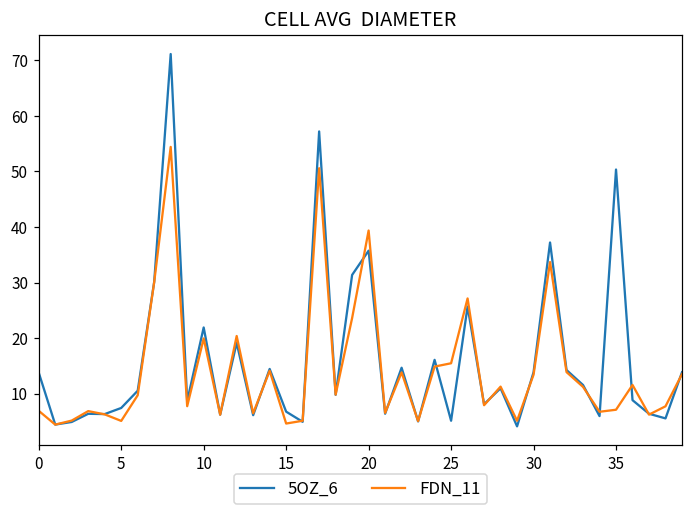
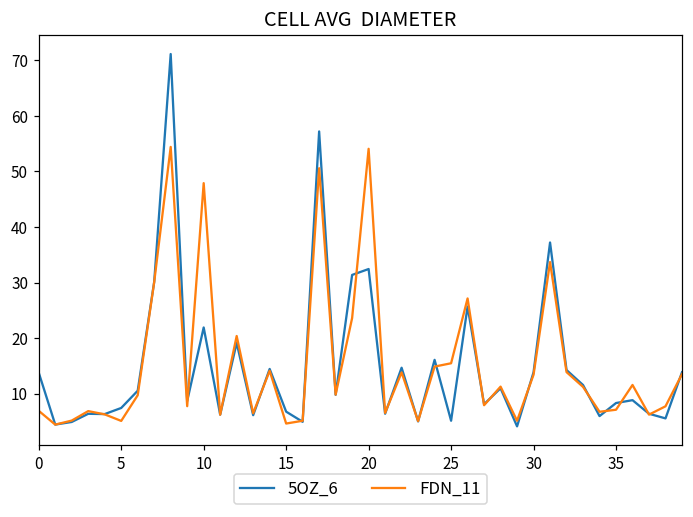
  {
    "5OZ_6": {
      "0": 14,
      "5": 7,
      "10": 22,
      "15": 7,
-     "20": 36,
+     "20": 32,
      "25": 5,
-     "35": 50
+     "35": 8
    },
    "FDN_11": {
      "0": 7,
      "5": 5,
-     "10": 20,
+     "10": 48,
      "15": 5,
-     "20": 39,
+     "20": 54,
      "25": 15,
      "35": 7
    }
  }
